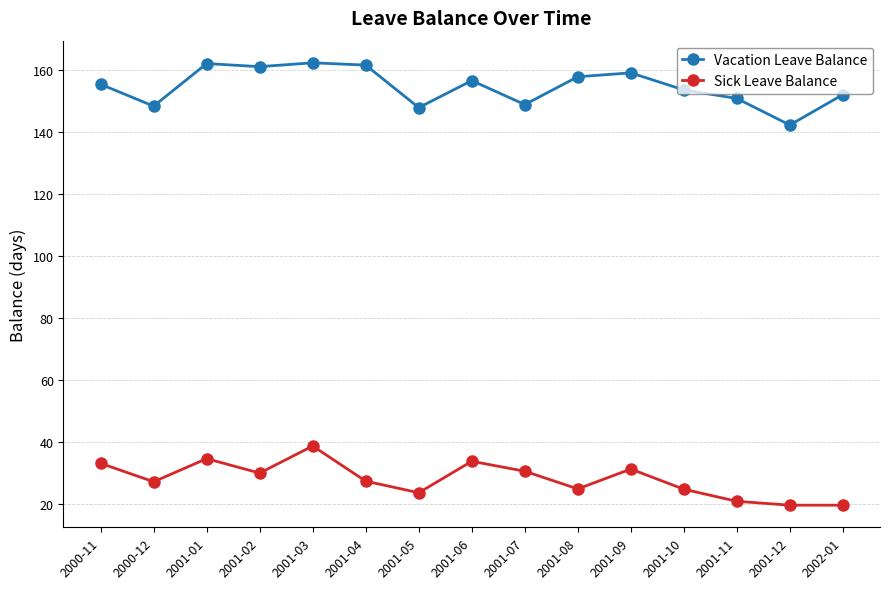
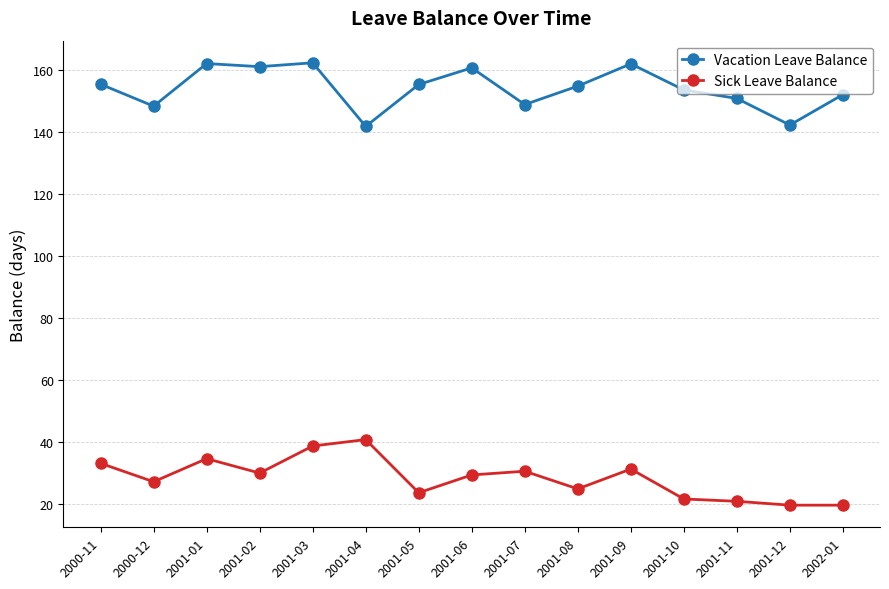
  {
    "Vacation Leave Balance": {
      "2000-11": 155,
      "2000-12": 148,
      "2001-01": 162,
      "2001-02": 161,
      "2001-03": 162,
-     "2001-04": 162,
-     "2001-05": 148,
-     "2001-06": 157,
+     "2001-04": 142,
+     "2001-05": 155,
+     "2001-06": 161,
      "2001-07": 149,
-     "2001-08": 158,
-     "2001-09": 159,
+     "2001-08": 155,
+     "2001-09": 162,
      "2001-11": 151,
      "2001-12": 142,
      "2002-01": 152
    },
    "Sick Leave Balance": {
      "2000-11": 33,
      "2000-12": 27,
      "2001-01": 35,
      "2001-02": 30,
      "2001-03": 39,
-     "2001-04": 28,
+     "2001-04": 41,
      "2001-05": 24,
-     "2001-06": 34,
+     "2001-06": 30,
      "2001-07": 31,
      "2001-08": 25,
      "2001-09": 31,
-     "2001-10": 25,
+     "2001-10": 22,
      "2001-11": 21,
      "2001-12": 20,
      "2002-01": 20
    }
  }
